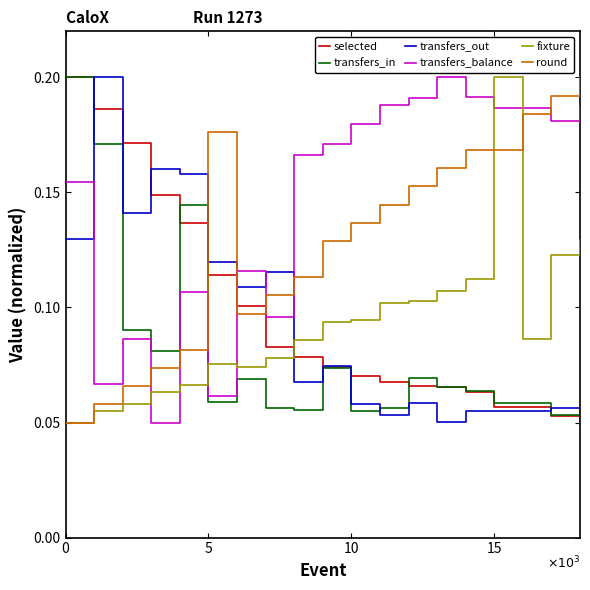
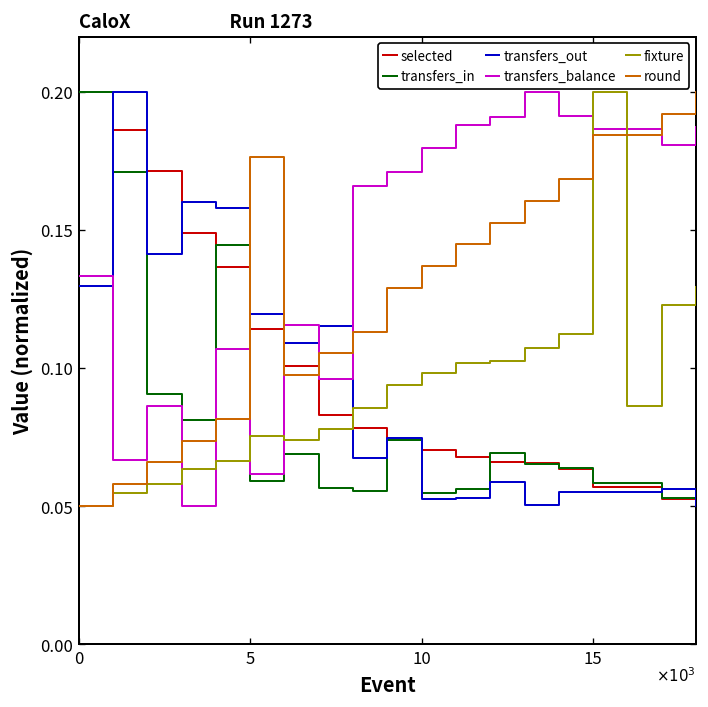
  {
    "selected": {
      "5": 0.114,
      "10": 0.070,
      "15": 0.057
    },
    "transfers_in": {
      "5": 0.059,
      "10": 0.055,
      "15": 0.058
    },
    "transfers_out": {
      "0": 0.130,
      "5": 0.120,
-     "10": 0.058,
+     "10": 0.053,
      "15": 0.055
    },
    "transfers_balance": {
-     "0": 0.155,
+     "0": 0.133,
      "5": 0.062,
      "10": 0.180,
      "15": 0.187
    },
    "fixture": {
      "5": 0.076,
-     "10": 0.095,
+     "10": 0.098,
      "15": 0.200
    },
    "round": {
      "5": 0.176,
      "10": 0.137,
-     "15": 0.168
+     "15": 0.184
    }
  }
